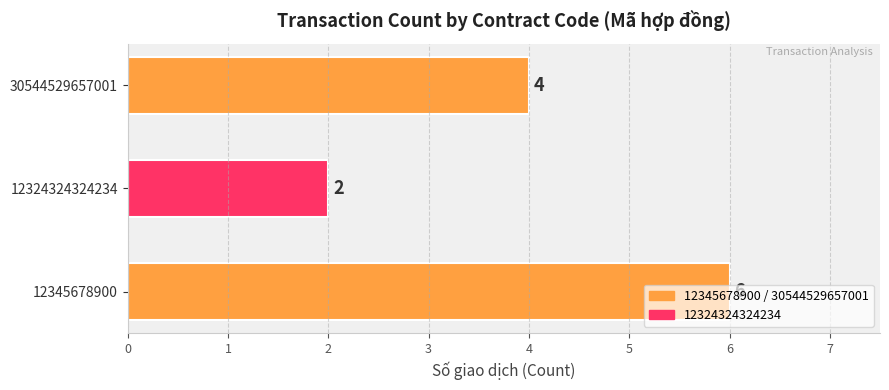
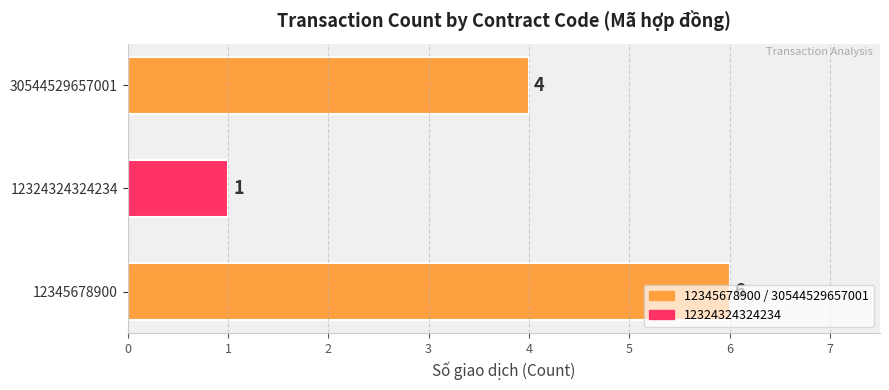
  {
    "30544529657001": 4,
-   "12324324324234": 2
+   "12324324324234": 1
  }
